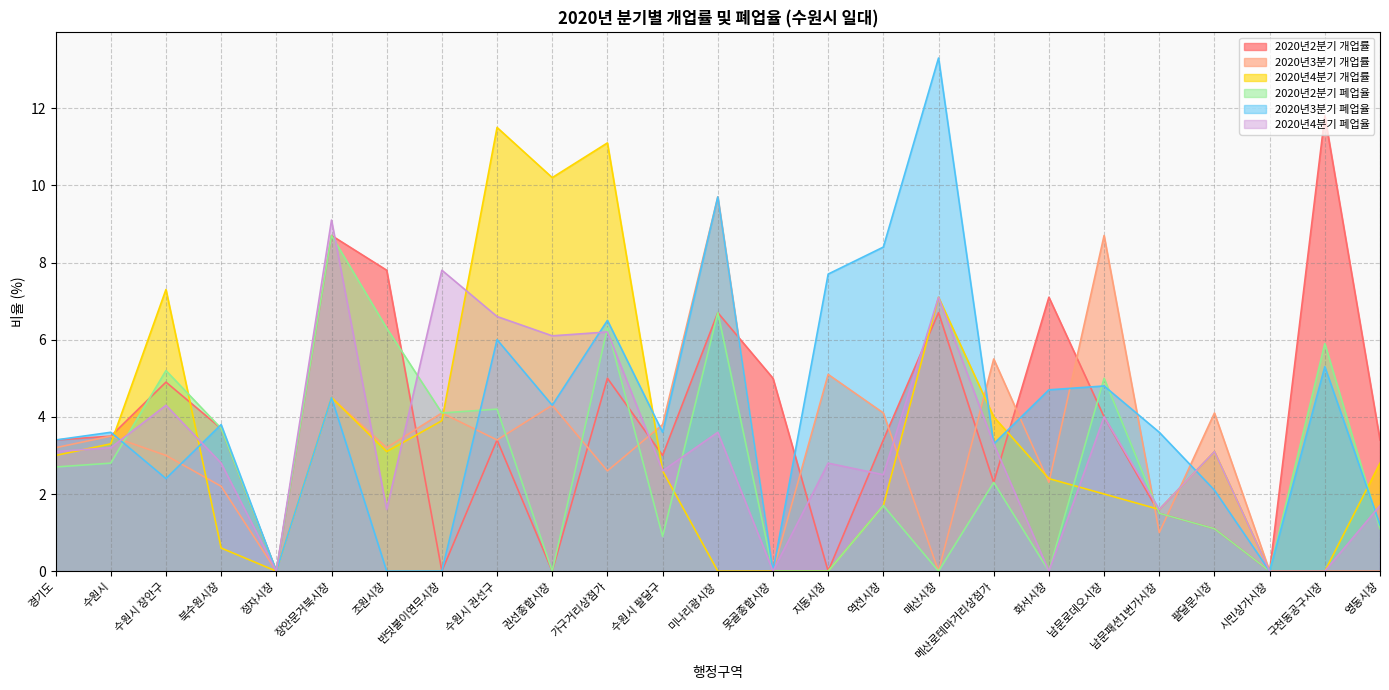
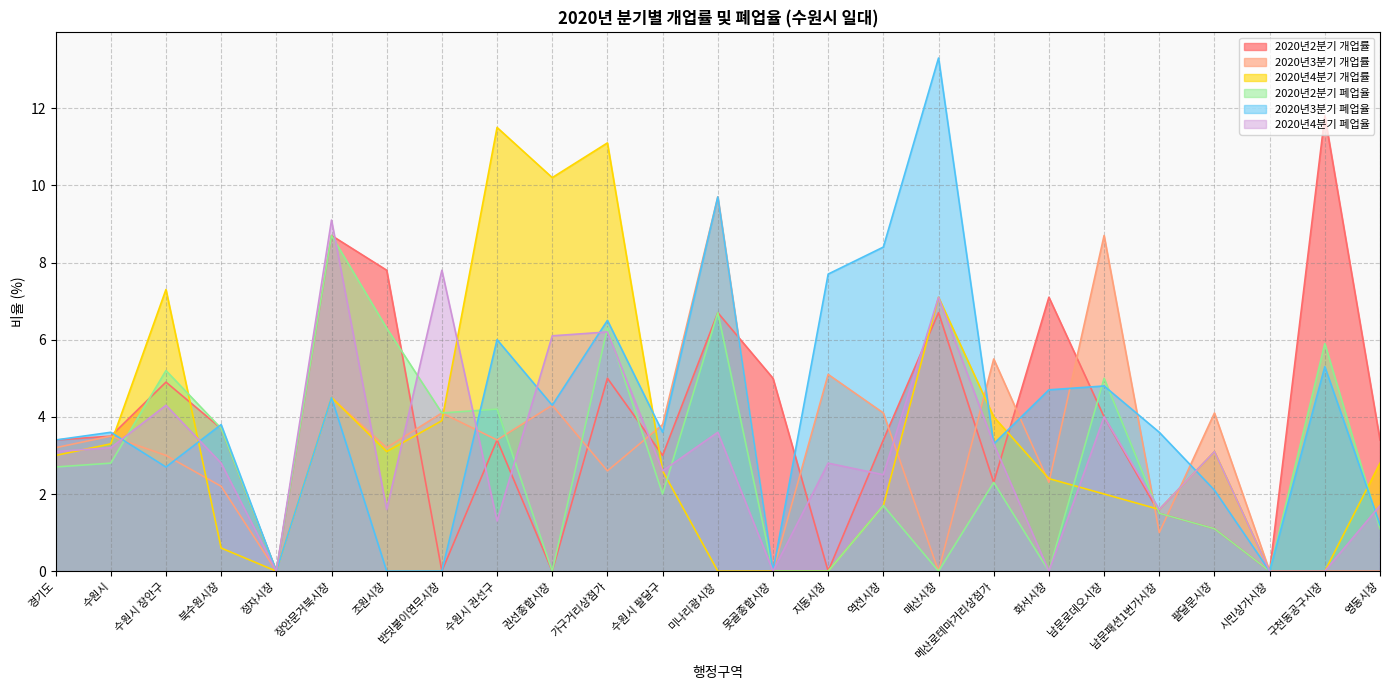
  {
    "2020년4분기 개업률": {
      "경기도": 3.0,
      "수원시": 3.3,
      "수원시 장안구": 7.3,
      "북수원시장": 0.6,
      "조원시장": 3.1,
      "반딧불이연무시장": 3.9,
      "수원시 권선구": 11.5,
      "권선종합시장": 10.2,
      "가구거리상점가": 11.1,
      "미나리광시장": 0.0,
      "메산로테마거리상점가": 4.0,
      "화서시장": 2.4,
      "남문로데오시장": 2.0,
      "영동시장": 2.8
    },
    "2020년2분기 폐업율": {
      "경기도": 2.7,
      "수원시": 2.8,
      "수원시 장안구": 5.2,
      "조원시장": 6.3,
      "수원시 권선구": 4.2,
      "가구거리상점가": 6.3,
-     "수원시 팔달구": 0.9,
+     "수원시 팔달구": 2.0,
      "남문로데오시장": 5.0,
      "구천동공구시장": 5.9,
      "영동시장": 1.1
    },
    "2020년3분기 폐업율": {
      "수원시": 3.6,
-     "수원시 장안구": 2.4,
+     "수원시 장안구": 2.7,
      "북수원시장": 3.8,
      "조원시장": 0.0,
      "수원시 권선구": 6.0,
      "가구거리상점가": 6.5,
      "수원시 팔달구": 3.6,
      "지동시장": 7.7,
      "역전시장": 8.4,
      "매산시장": 13.3,
      "화서시장": 4.7,
      "남문로데오시장": 4.8,
      "남문패션1번가시장": 3.6,
      "팔달문시장": 2.1,
      "구천동공구시장": 5.3,
      "영동시장": 1.2
    },
    "2020년4분기 폐업율": {
      "경기도": 3.1,
      "수원시": 3.2,
      "수원시 장안구": 4.3,
      "북수원시장": 2.8,
      "장안문거북시장": 9.1,
      "조원시장": 1.6,
      "반딧불이연무시장": 7.8,
-     "수원시 권선구": 6.6,
+     "수원시 권선구": 1.3,
      "권선종합시장": 6.1,
      "가구거리상점가": 6.2,
      "미나리광시장": 3.6,
      "지동시장": 2.8,
      "역전시장": 2.5,
      "영동시장": 1.7
    }
  }
